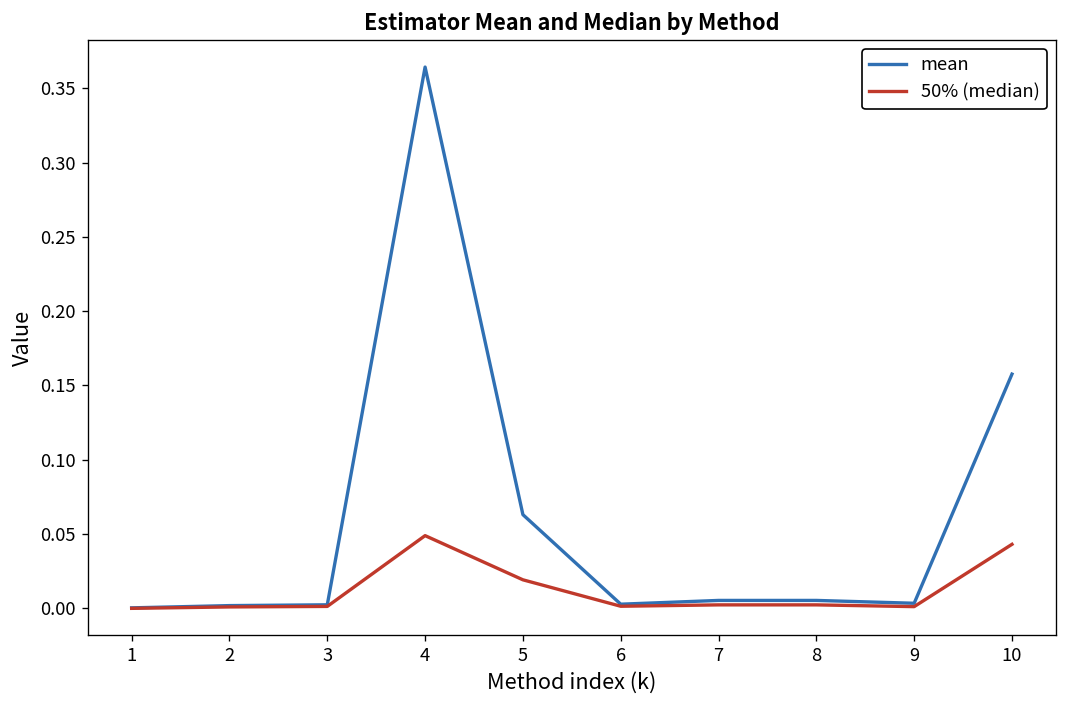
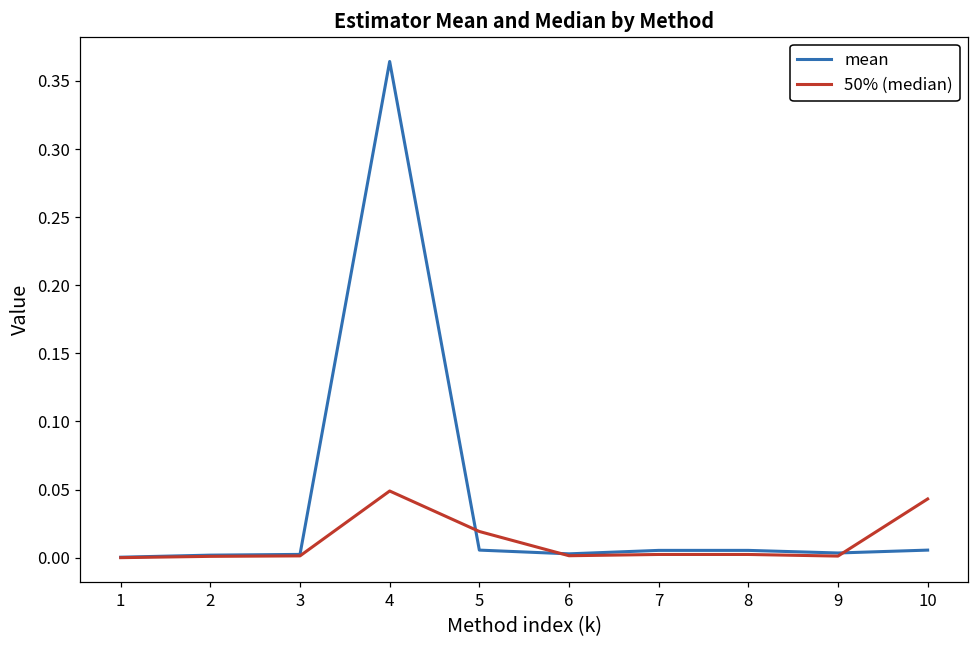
  {
    "mean": {
      "4": 0.364,
-     "5": 0.063,
+     "5": 0.006,
      "7": 0.005,
      "8": 0.005,
      "9": 0.003,
-     "10": 0.158
+     "10": 0.006
    },
    "50% (median)": {
      "4": 0.049,
      "5": 0.019,
      "7": 0.002,
      "8": 0.002,
      "9": 0.001,
      "10": 0.043
    }
  }
